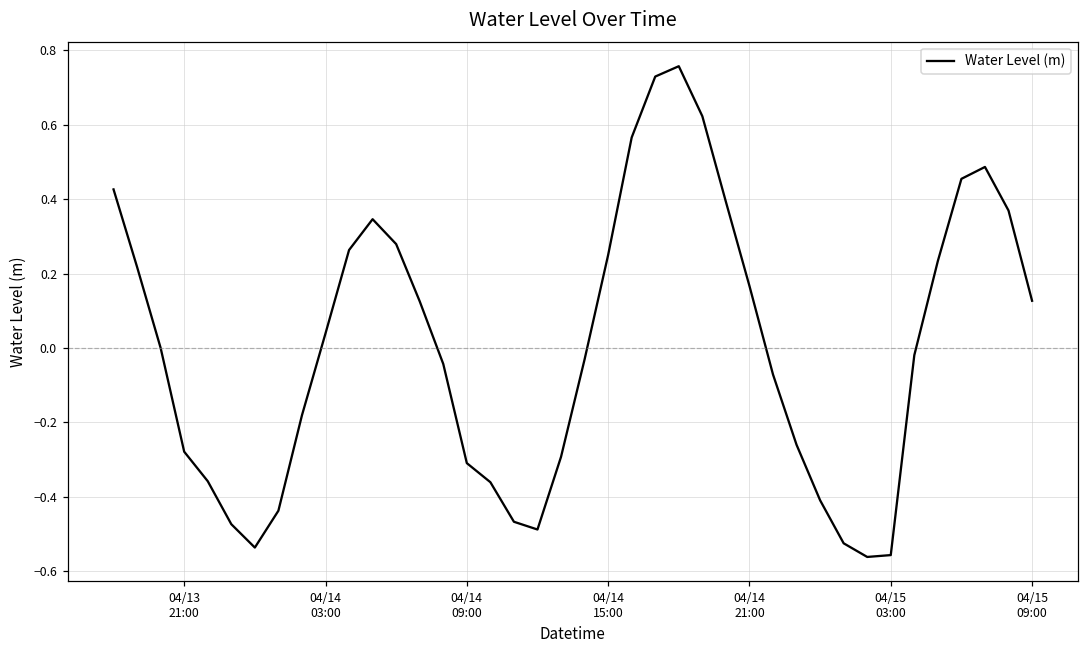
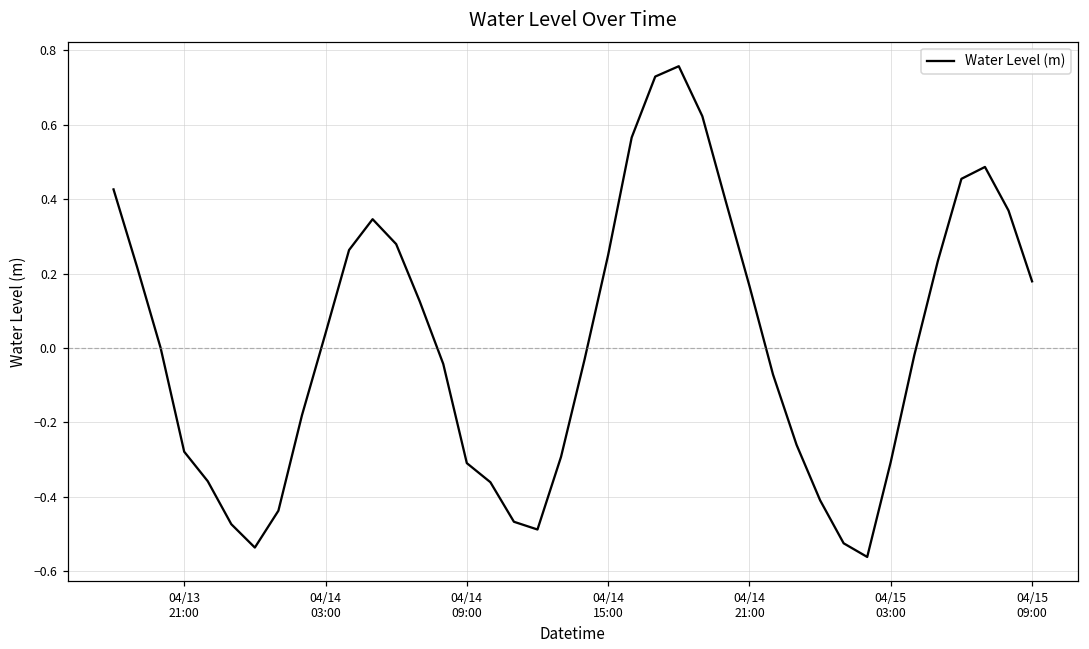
  {
    "04/13 21:00": -0.28,
    "04/14 03:00": 0.04,
    "04/14 09:00": -0.31,
    "04/14 15:00": 0.25,
    "04/14 21:00": 0.17,
-   "04/15 03:00": -0.56,
-   "04/15 09:00": 0.13
+   "04/15 03:00": -0.31,
+   "04/15 09:00": 0.18
  }
